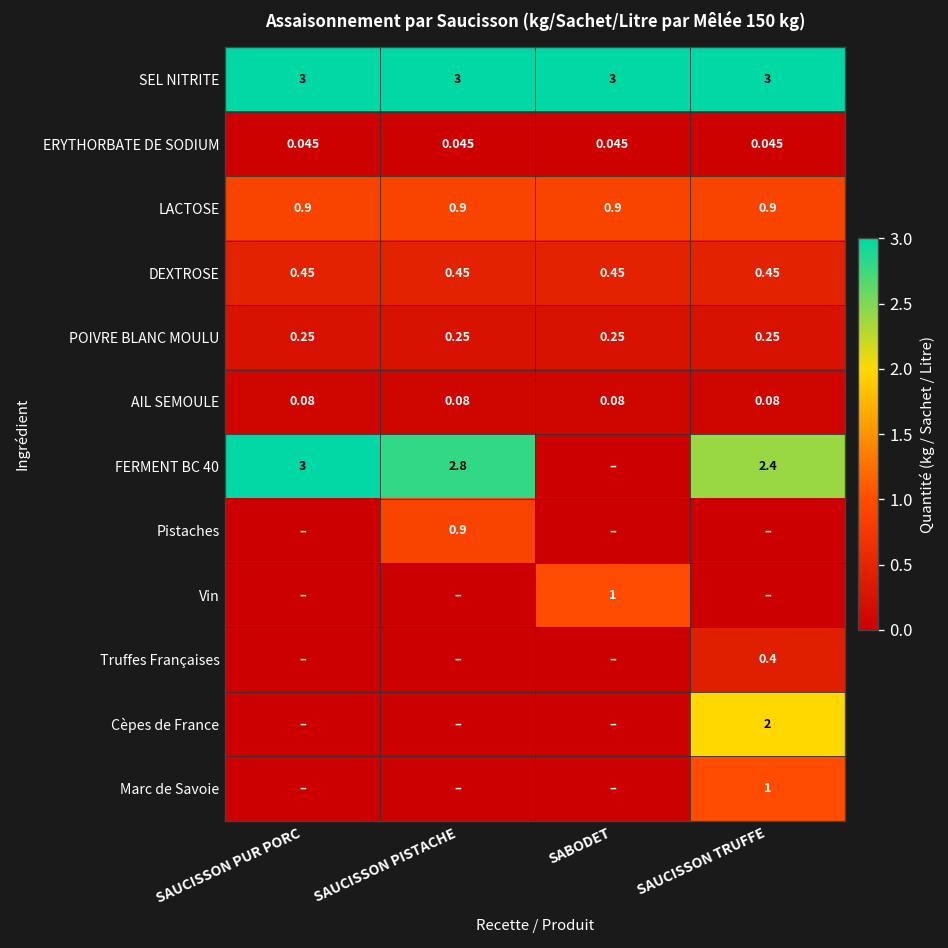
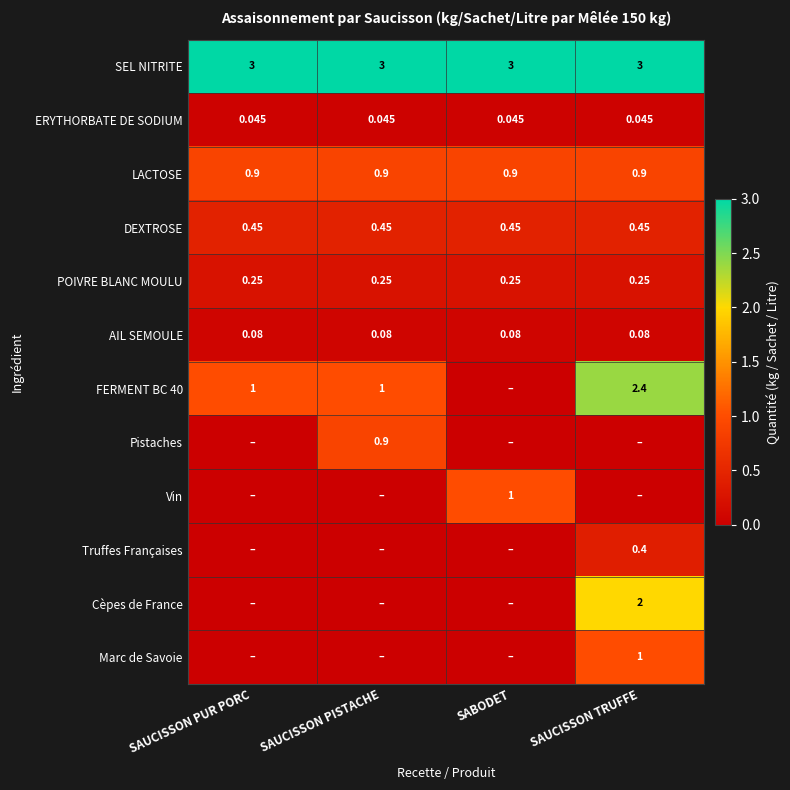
  {
    "SEL NITRITE": {
      "SAUCISSON PUR PORC": 3,
      "SAUCISSON PISTACHE": 3,
      "SABODET": 3,
      "SAUCISSON TRUFFE": 3
    },
    "ERYTHORBATE DE SODIUM": {
      "SAUCISSON PUR PORC": 0.045,
      "SAUCISSON PISTACHE": 0.045,
      "SABODET": 0.045,
      "SAUCISSON TRUFFE": 0.045
    },
    "LACTOSE": {
      "SAUCISSON PUR PORC": 0.9,
      "SAUCISSON PISTACHE": 0.9,
      "SABODET": 0.9,
      "SAUCISSON TRUFFE": 0.9
    },
    "DEXTROSE": {
      "SAUCISSON PUR PORC": 0.45,
      "SAUCISSON PISTACHE": 0.45,
      "SABODET": 0.45,
      "SAUCISSON TRUFFE": 0.45
    },
    "POIVRE BLANC MOULU": {
      "SAUCISSON PUR PORC": 0.25,
      "SAUCISSON PISTACHE": 0.25,
      "SABODET": 0.25,
      "SAUCISSON TRUFFE": 0.25
    },
    "AIL SEMOULE": {
      "SAUCISSON PUR PORC": 0.08,
      "SAUCISSON PISTACHE": 0.08,
      "SABODET": 0.08,
      "SAUCISSON TRUFFE": 0.08
    },
    "FERMENT BC 40": {
-     "SAUCISSON PUR PORC": 3,
-     "SAUCISSON PISTACHE": 2.8,
+     "SAUCISSON PUR PORC": 1,
+     "SAUCISSON PISTACHE": 1,
      "SAUCISSON TRUFFE": 2.4
    },
    "Pistaches": {
      "SAUCISSON PISTACHE": 0.9
    },
    "Vin": {
      "SABODET": 1
    },
    "Truffes Françaises": {
      "SAUCISSON TRUFFE": 0.4
    },
    "Cèpes de France": {
      "SAUCISSON TRUFFE": 2
    },
    "Marc de Savoie": {
      "SAUCISSON TRUFFE": 1
    }
  }
